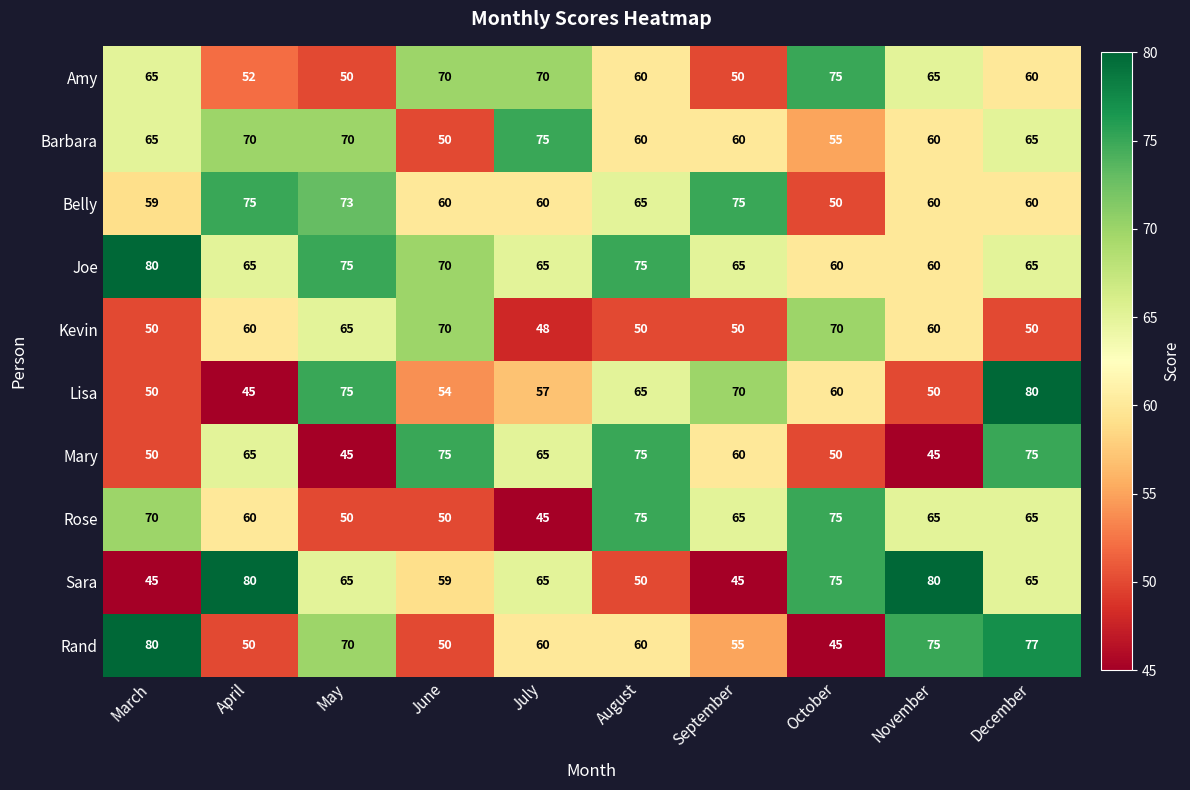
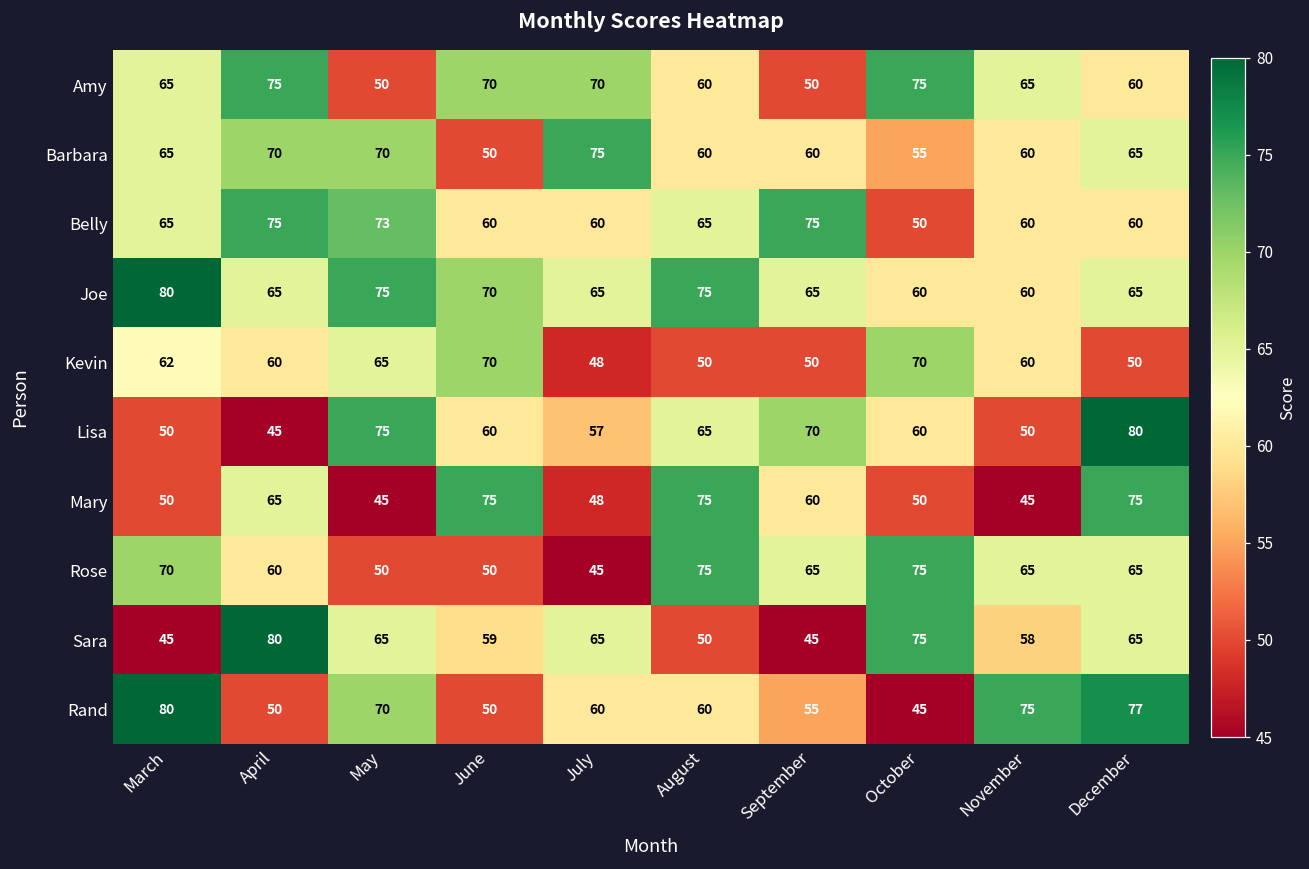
  {
    "Amy": {
      "March": 65,
-     "April": 52,
+     "April": 75,
      "May": 50,
      "June": 70,
      "July": 70,
      "August": 60,
      "September": 50,
      "October": 75,
      "November": 65,
      "December": 60
    },
    "Barbara": {
      "March": 65,
      "April": 70,
      "May": 70,
      "June": 50,
      "July": 75,
      "August": 60,
      "September": 60,
      "October": 55,
      "November": 60,
      "December": 65
    },
    "Belly": {
-     "March": 59,
+     "March": 65,
      "April": 75,
      "May": 73,
      "June": 60,
      "July": 60,
      "August": 65,
      "September": 75,
      "October": 50,
      "November": 60,
      "December": 60
    },
    "Joe": {
      "March": 80,
      "April": 65,
      "May": 75,
      "June": 70,
      "July": 65,
      "August": 75,
      "September": 65,
      "October": 60,
      "November": 60,
      "December": 65
    },
    "Kevin": {
-     "March": 50,
+     "March": 62,
      "April": 60,
      "May": 65,
      "June": 70,
      "July": 48,
      "August": 50,
      "September": 50,
      "October": 70,
      "November": 60,
      "December": 50
    },
    "Lisa": {
      "March": 50,
      "April": 45,
      "May": 75,
-     "June": 54,
+     "June": 60,
      "July": 57,
      "August": 65,
      "September": 70,
      "October": 60,
      "November": 50,
      "December": 80
    },
    "Mary": {
      "March": 50,
      "April": 65,
      "May": 45,
      "June": 75,
-     "July": 65,
+     "July": 48,
      "August": 75,
      "September": 60,
      "October": 50,
      "November": 45,
      "December": 75
    },
    "Rose": {
      "March": 70,
      "April": 60,
      "May": 50,
      "June": 50,
      "July": 45,
      "August": 75,
      "September": 65,
      "October": 75,
      "November": 65,
      "December": 65
    },
    "Sara": {
      "March": 45,
      "April": 80,
      "May": 65,
      "June": 59,
      "July": 65,
      "August": 50,
      "September": 45,
      "October": 75,
-     "November": 80,
+     "November": 58,
      "December": 65
    },
    "Rand": {
      "March": 80,
      "April": 50,
      "May": 70,
      "June": 50,
      "July": 60,
      "August": 60,
      "September": 55,
      "October": 45,
      "November": 75,
      "December": 77
    }
  }
